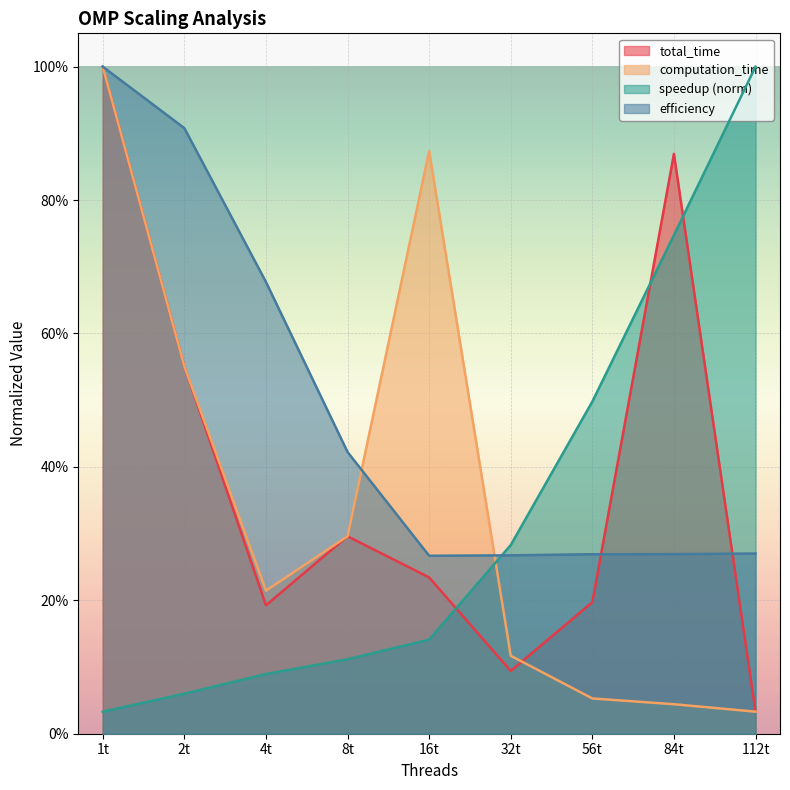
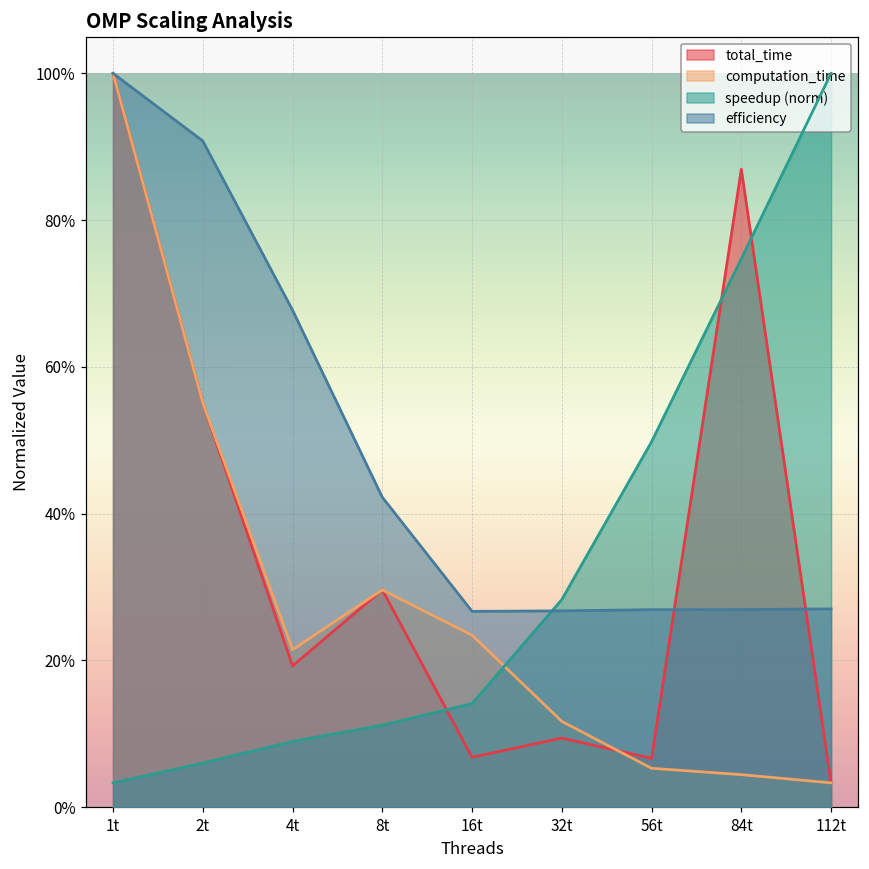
  {
    "total_time": {
      "4t": "19%",
-     "16t": "23%",
+     "16t": "7%",
      "32t": "9%",
-     "56t": "20%",
+     "56t": "7%",
      "84t": "87%"
    },
    "computation_time": {
      "4t": "21%",
-     "16t": "87%",
+     "16t": "23%",
      "32t": "12%",
      "56t": "5%",
      "84t": "4%"
    }
  }
